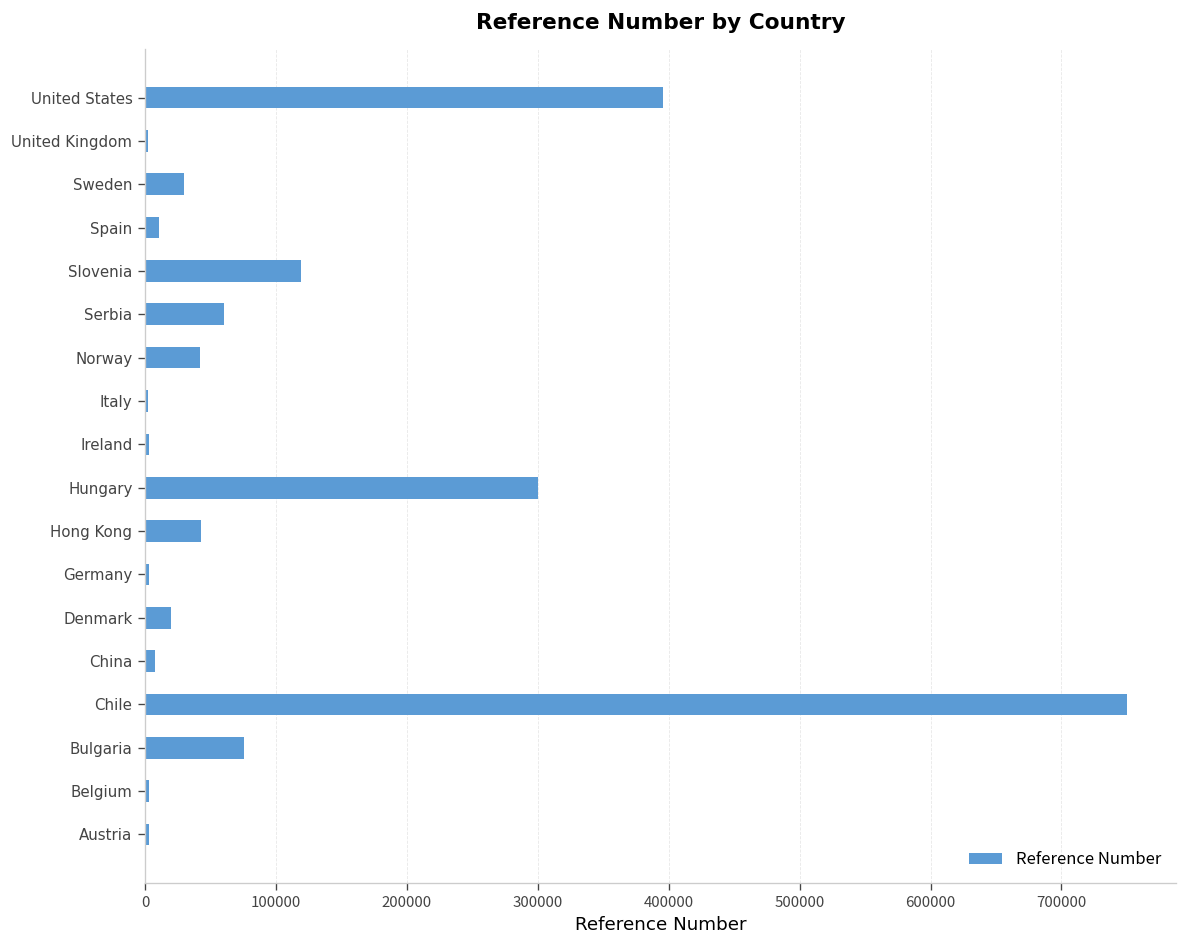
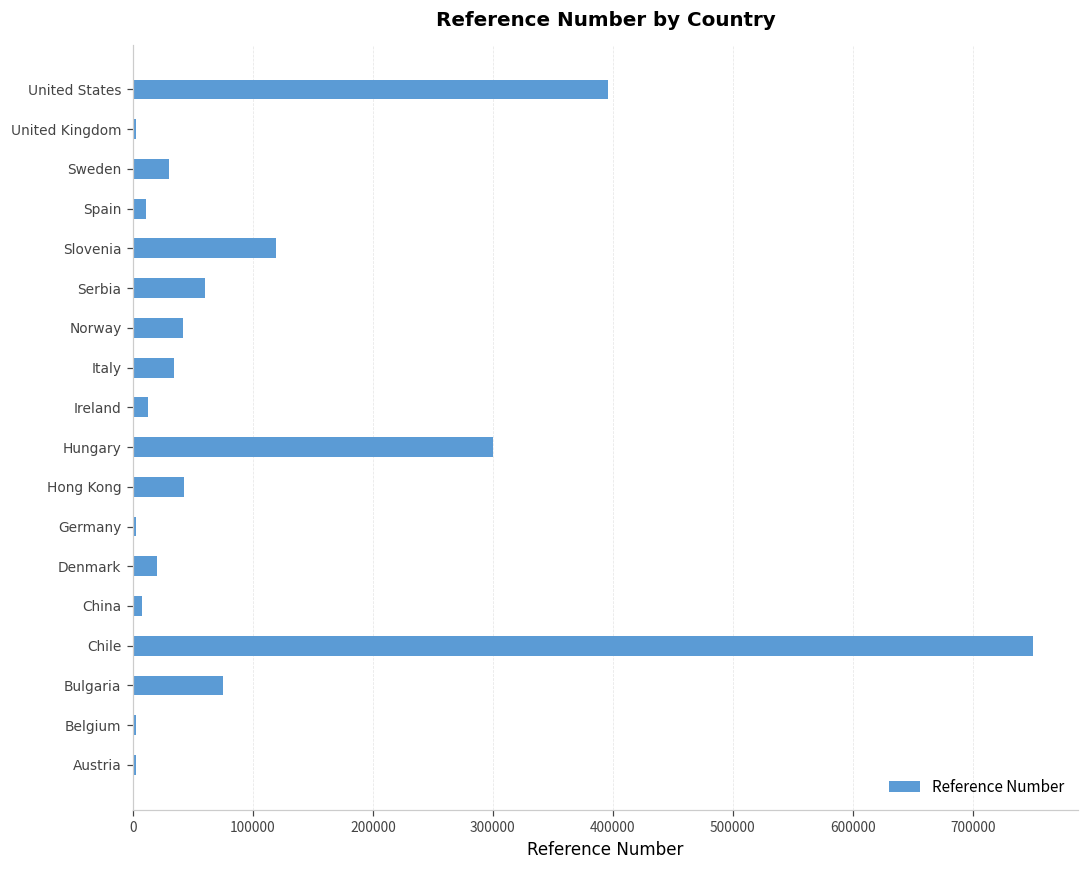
  {
    "United States": 396000,
    "United Kingdom": 2000,
    "Sweden": 30000,
    "Spain": 11000,
    "Slovenia": 119000,
    "Serbia": 60000,
    "Norway": 42000,
-   "Italy": 2000,
-   "Ireland": 3000,
+   "Italy": 34000,
+   "Ireland": 13000,
    "Hungary": 300000,
    "Hong Kong": 43000,
    "Germany": 3000,
    "Denmark": 20000,
    "China": 8000,
    "Chile": 750000,
    "Bulgaria": 75000,
    "Belgium": 3000,
    "Austria": 3000
  }
